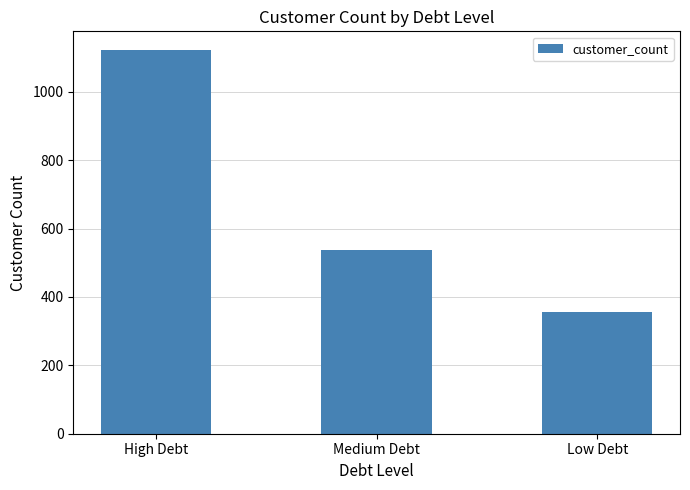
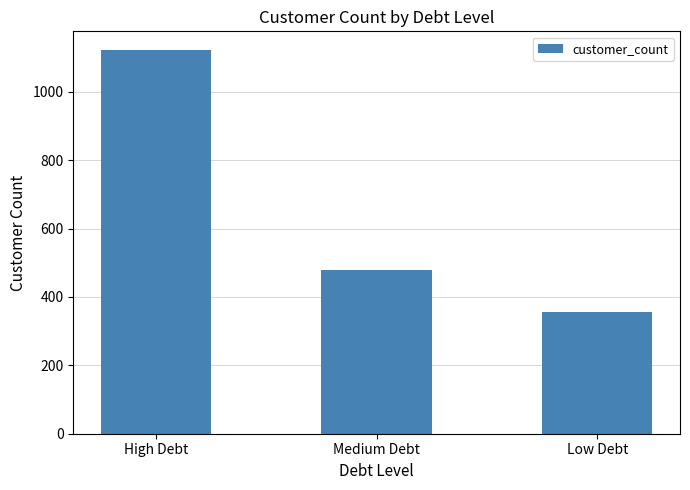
  {
    "High Debt": 1120,
-   "Medium Debt": 540,
+   "Medium Debt": 480,
    "Low Debt": 360
  }
